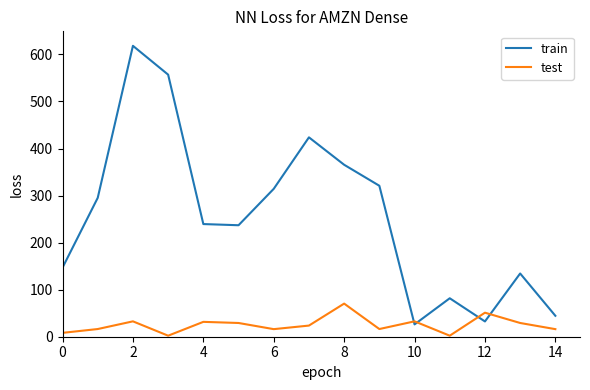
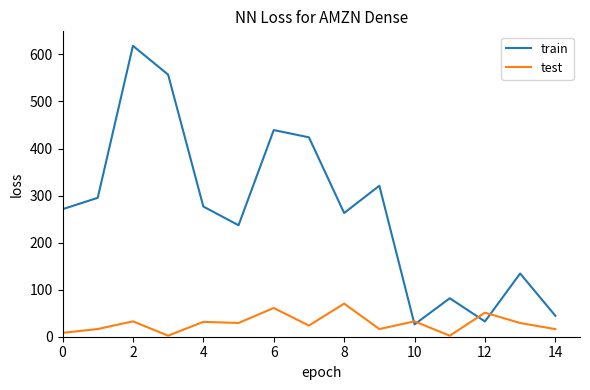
  {
    "train": {
-     "0": 150,
+     "0": 270,
      "2": 620,
-     "4": 240,
-     "6": 310,
-     "8": 370,
+     "4": 280,
+     "6": 440,
+     "8": 260,
      "10": 30,
      "12": 30,
      "14": 40
    },
    "test": {
      "0": 10,
      "2": 30,
      "4": 30,
-     "6": 20,
+     "6": 60,
      "8": 70,
      "10": 30,
      "12": 50,
      "14": 20
    }
  }
